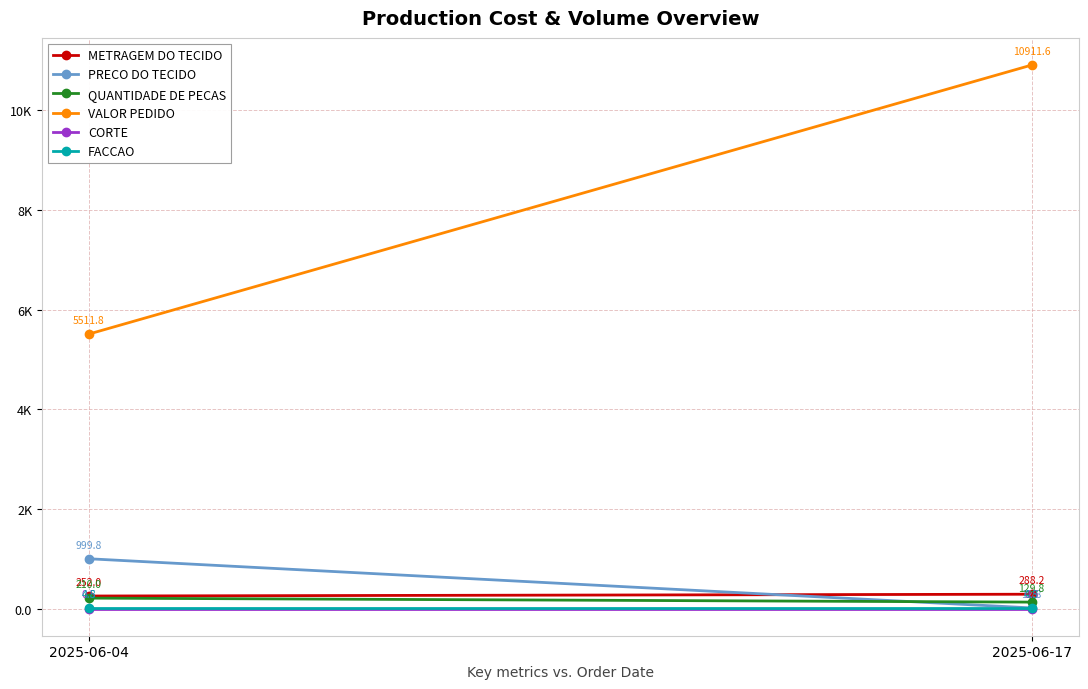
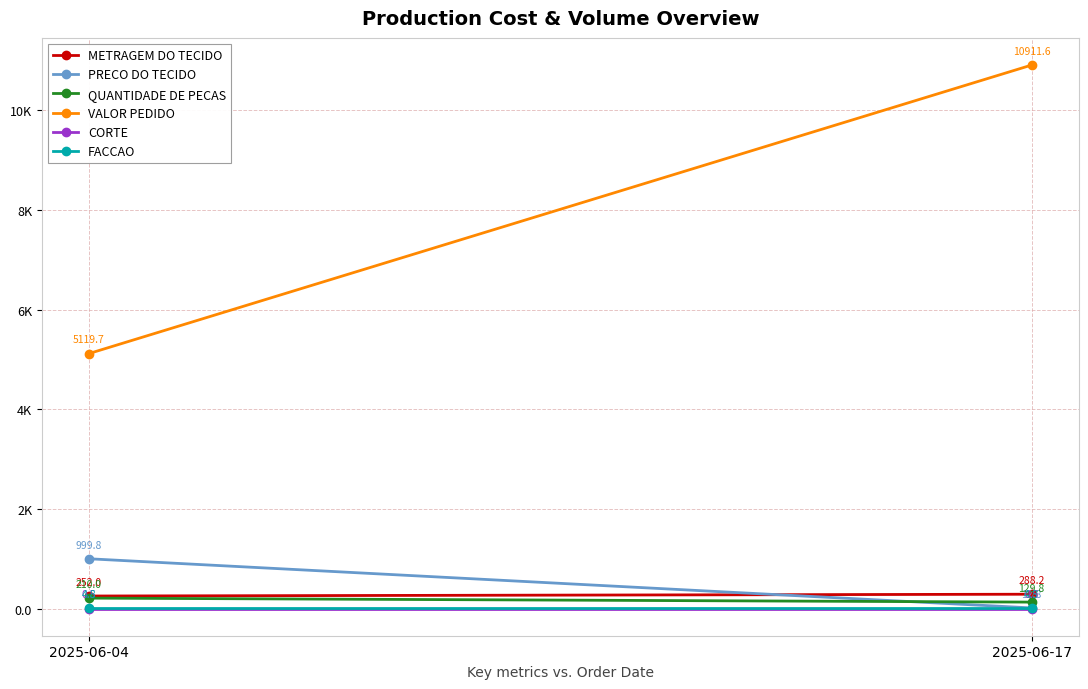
  {
    "PRECO DO TECIDO": {
      "2025-06-04": 999.8
    },
    "VALOR PEDIDO": {
-     "2025-06-04": 5511.8,
+     "2025-06-04": 5119.7,
      "2025-06-17": 10911.6
    }
  }
